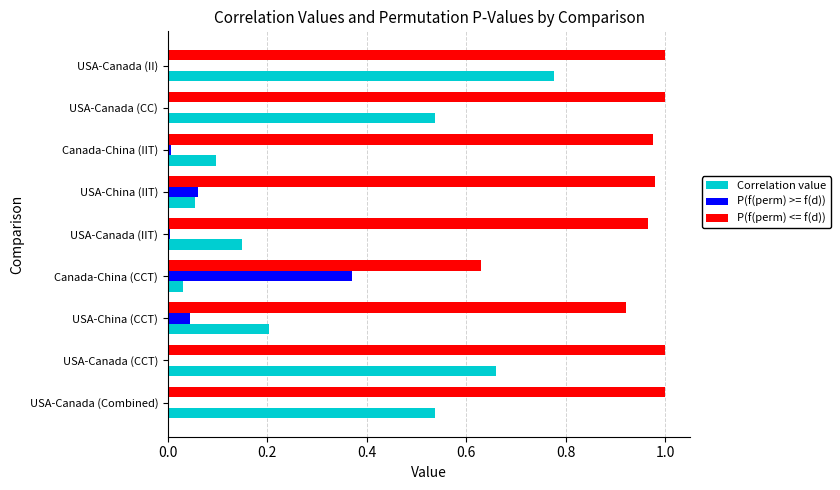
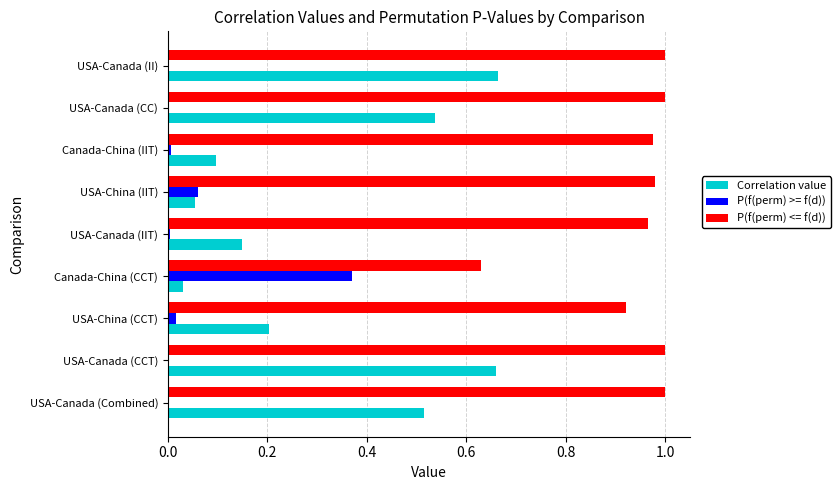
  {
    "Correlation value": {
-     "USA-Canada (II)": 0.78,
+     "USA-Canada (II)": 0.66,
      "USA-Canada (CC)": 0.54,
      "Canada-China (IIT)": 0.10,
      "USA-China (IIT)": 0.05,
      "USA-Canada (IIT)": 0.15,
      "Canada-China (CCT)": 0.03,
      "USA-China (CCT)": 0.20,
      "USA-Canada (CCT)": 0.66,
-     "USA-Canada (Combined)": 0.54
+     "USA-Canada (Combined)": 0.52
    },
    "P(f(perm) >= f(d))": {
      "USA-Canada (II)": 0.00,
      "USA-Canada (CC)": 0.00,
      "Canada-China (IIT)": 0.01,
      "USA-China (IIT)": 0.06,
      "Canada-China (CCT)": 0.37,
-     "USA-China (CCT)": 0.04,
+     "USA-China (CCT)": 0.02,
      "USA-Canada (CCT)": 0.00,
      "USA-Canada (Combined)": 0.00
    },
    "P(f(perm) <= f(d))": {
      "USA-Canada (II)": 1.00,
      "USA-Canada (CC)": 1.00,
      "Canada-China (IIT)": 0.97,
      "USA-China (IIT)": 0.98,
      "USA-Canada (IIT)": 0.96,
      "Canada-China (CCT)": 0.63,
      "USA-China (CCT)": 0.92,
      "USA-Canada (CCT)": 1.00,
      "USA-Canada (Combined)": 1.00
    }
  }
